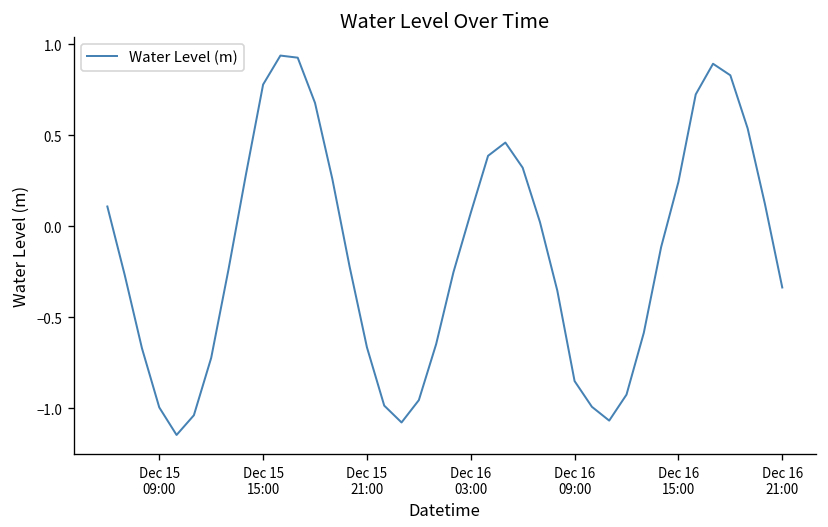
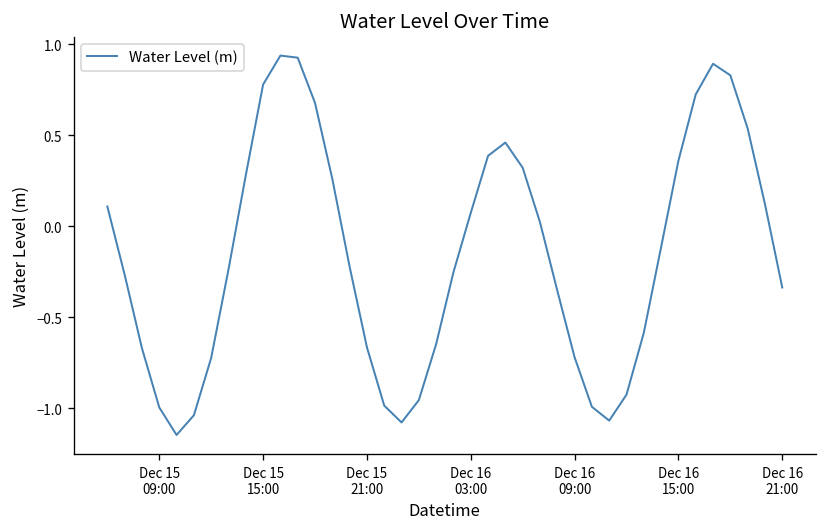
  {
    "Dec 15 09:00": -0.99,
    "Dec 15 15:00": 0.78,
    "Dec 15 21:00": -0.66,
    "Dec 16 03:00": 0.07,
-   "Dec 16 09:00": -0.85,
-   "Dec 16 15:00": 0.24,
+   "Dec 16 09:00": -0.72,
+   "Dec 16 15:00": 0.36,
    "Dec 16 21:00": -0.34
  }
